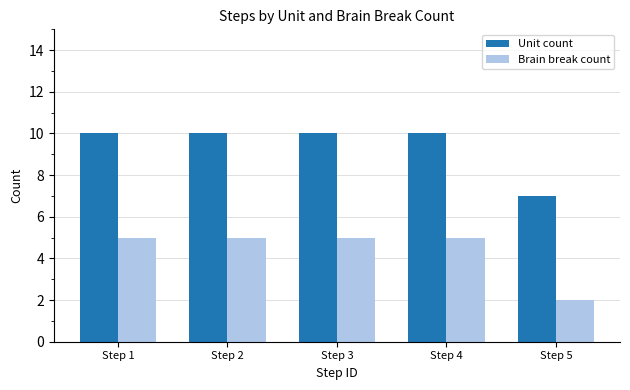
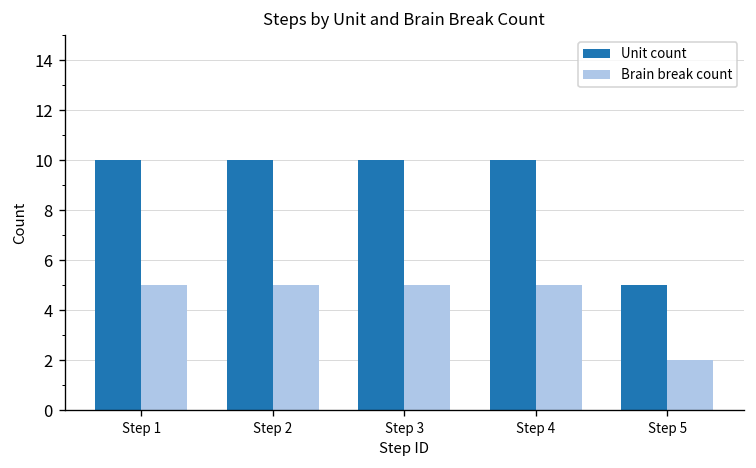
  {
    "Unit count": {
      "Step 1": 10,
      "Step 2": 10,
      "Step 3": 10,
      "Step 4": 10,
-     "Step 5": 7
+     "Step 5": 5
    },
    "Brain break count": {
      "Step 1": 5,
      "Step 2": 5,
      "Step 3": 5,
      "Step 4": 5,
      "Step 5": 2
    }
  }
